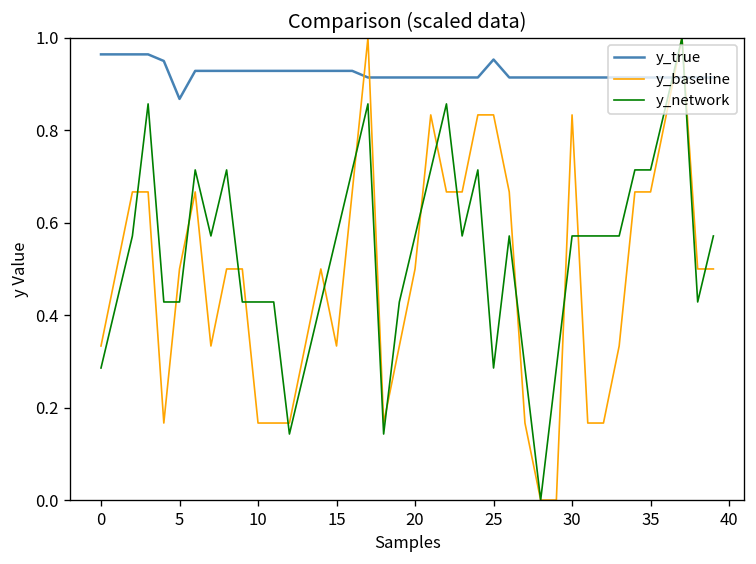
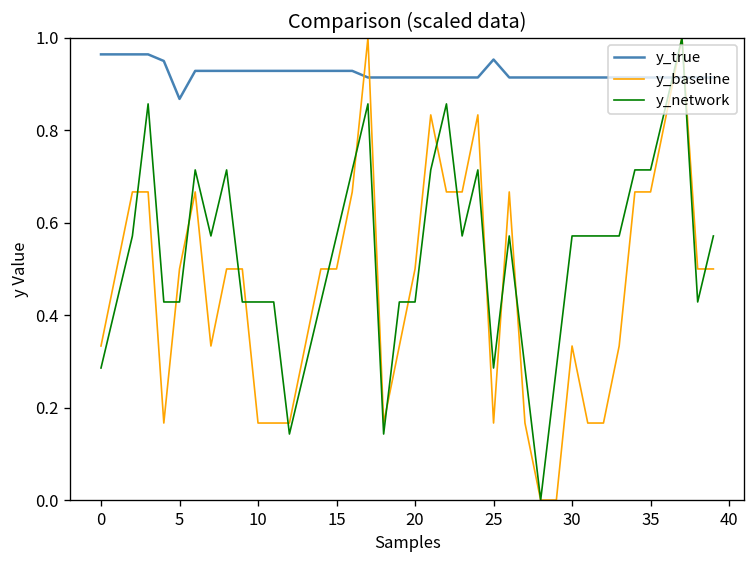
  {
    "y_true": {
      "0": 0.96,
      "5": 0.87,
      "10": 0.93,
      "15": 0.93,
      "20": 0.91,
      "25": 0.95,
      "30": 0.91
    },
    "y_baseline": {
      "0": 0.33,
      "5": 0.50,
      "10": 0.17,
-     "15": 0.33,
+     "15": 0.50,
      "20": 0.50,
-     "25": 0.83,
-     "30": 0.83,
+     "25": 0.17,
+     "30": 0.33,
      "35": 0.67
    },
    "y_network": {
      "0": 0.29,
      "5": 0.43,
      "10": 0.43,
      "15": 0.57,
-     "20": 0.57,
+     "20": 0.43,
      "25": 0.29,
      "30": 0.57,
      "35": 0.71
    }
  }
